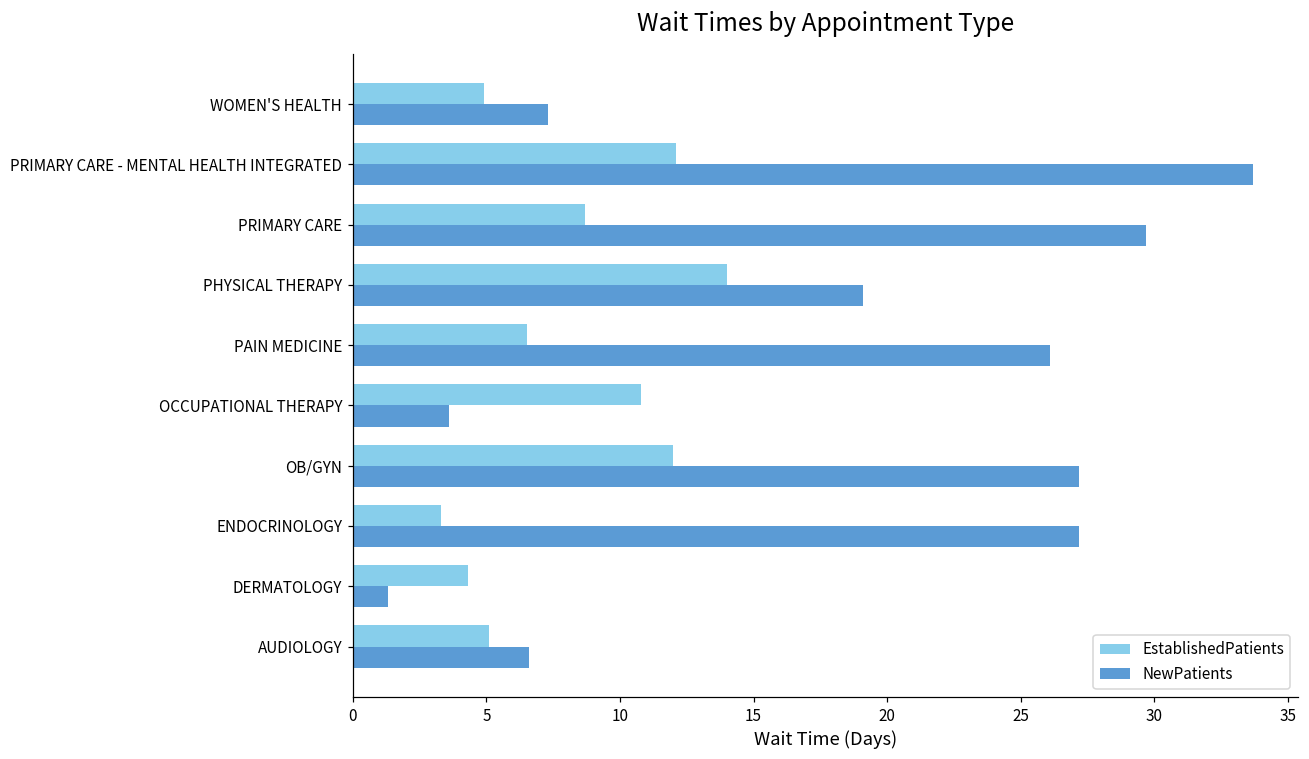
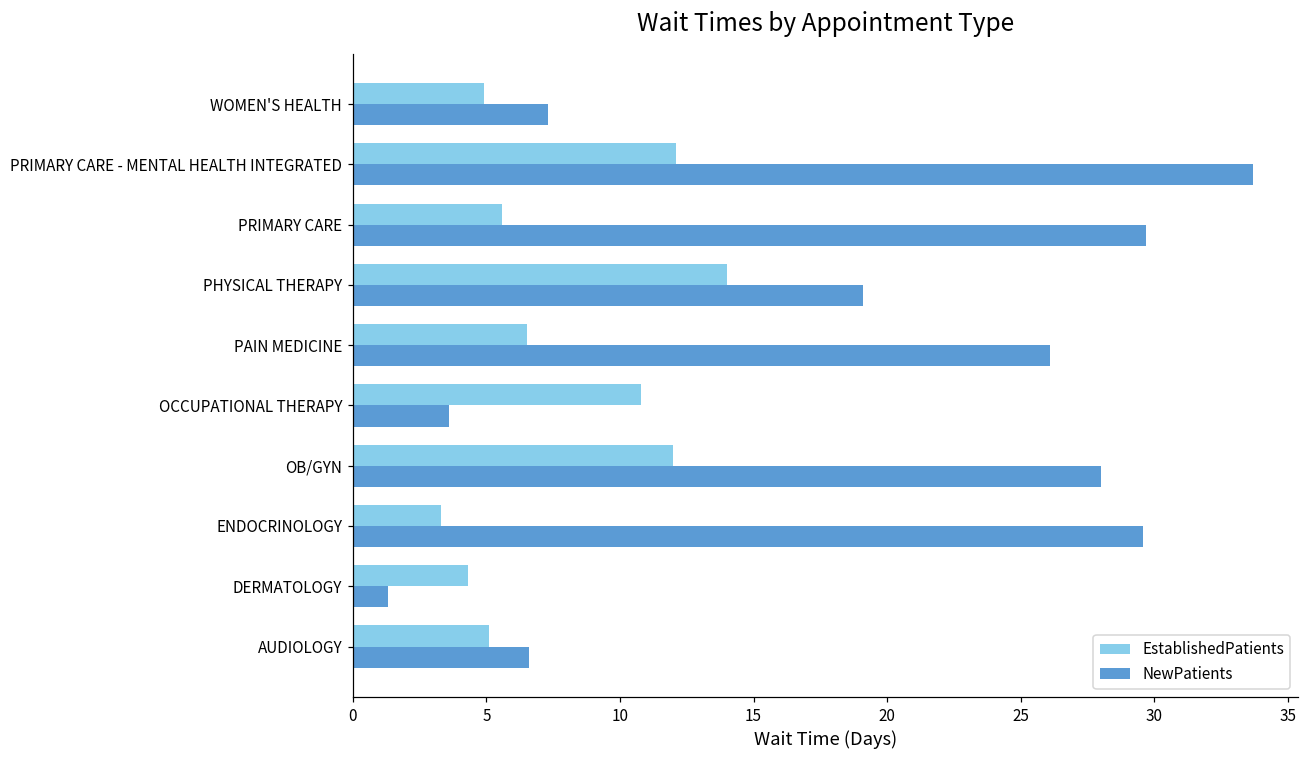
  {
    "EstablishedPatients": {
      "WOMEN'S HEALTH": 4.9,
      "PRIMARY CARE - MENTAL HEALTH INTEGRATED": 12.1,
-     "PRIMARY CARE": 8.7,
+     "PRIMARY CARE": 5.6,
      "PHYSICAL THERAPY": 14.0,
      "PAIN MEDICINE": 6.5,
      "OCCUPATIONAL THERAPY": 10.8,
      "OB/GYN": 12.0,
      "ENDOCRINOLOGY": 3.3,
      "DERMATOLOGY": 4.3,
      "AUDIOLOGY": 5.1
    },
    "NewPatients": {
      "WOMEN'S HEALTH": 7.3,
      "PRIMARY CARE - MENTAL HEALTH INTEGRATED": 33.7,
      "PRIMARY CARE": 29.7,
      "PHYSICAL THERAPY": 19.1,
      "PAIN MEDICINE": 26.1,
      "OCCUPATIONAL THERAPY": 3.6,
-     "OB/GYN": 27.2,
-     "ENDOCRINOLOGY": 27.2,
+     "OB/GYN": 28.0,
+     "ENDOCRINOLOGY": 29.6,
      "DERMATOLOGY": 1.3,
      "AUDIOLOGY": 6.6
    }
  }
